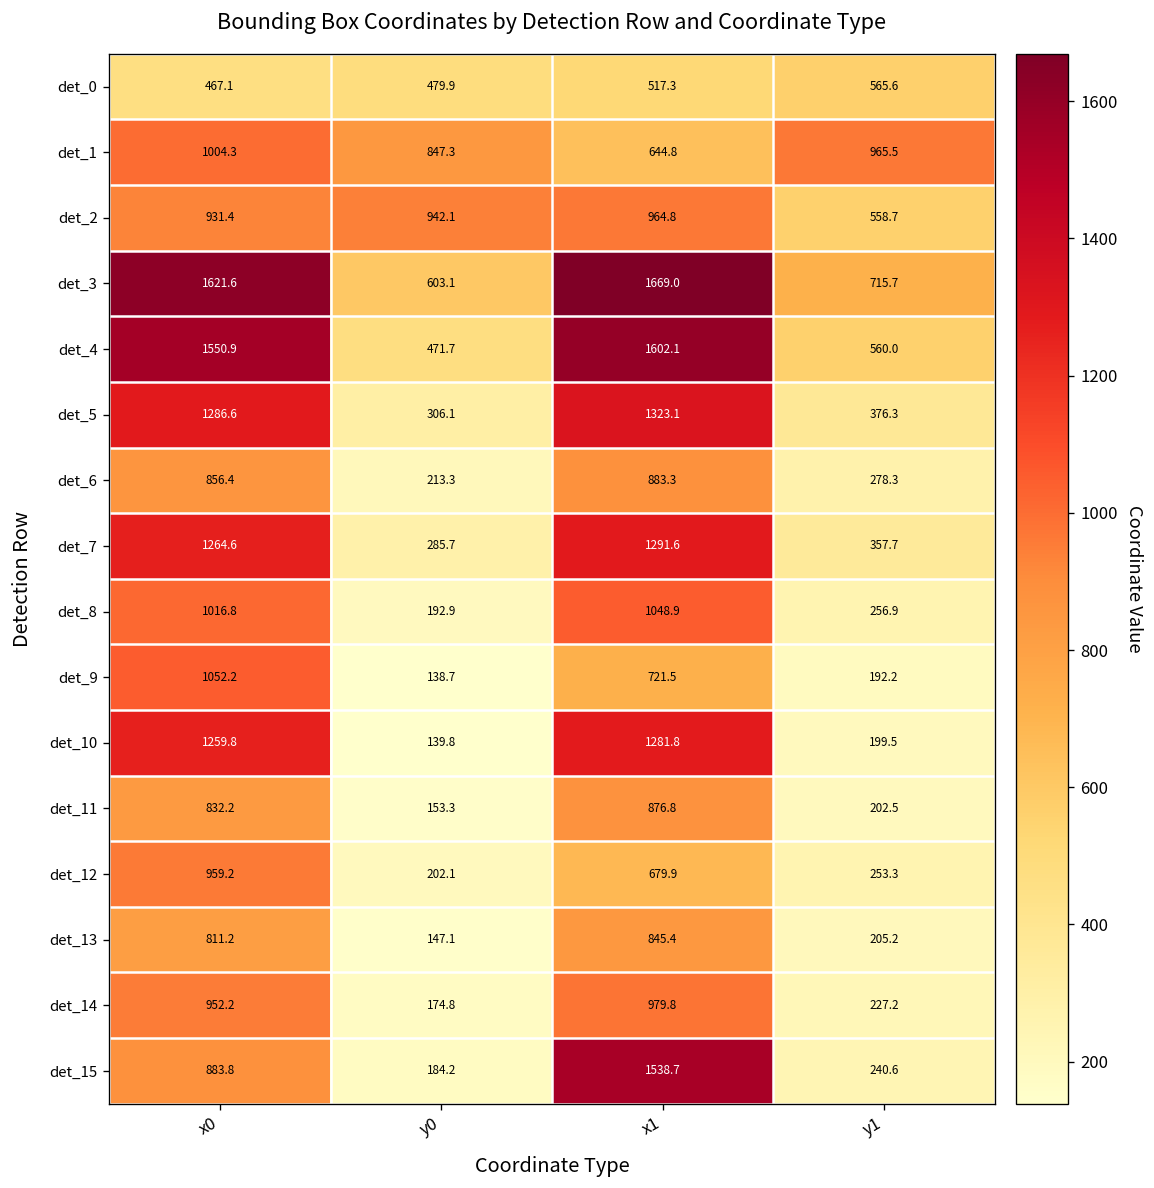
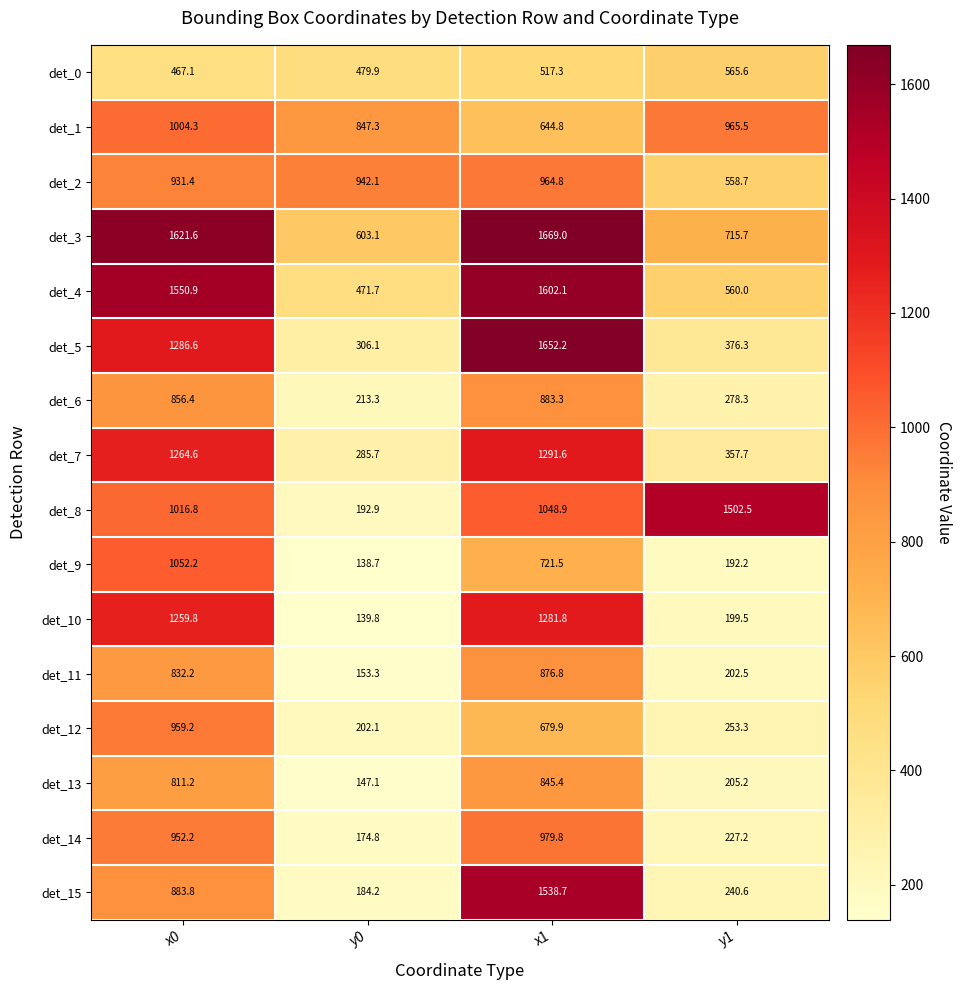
  {
    "det_0": {
      "x0": 467.1,
      "y0": 479.9,
      "x1": 517.3,
      "y1": 565.6
    },
    "det_1": {
      "x0": 1004.3,
      "y0": 847.3,
      "x1": 644.8,
      "y1": 965.5
    },
    "det_2": {
      "x0": 931.4,
      "y0": 942.1,
      "x1": 964.8,
      "y1": 558.7
    },
    "det_3": {
      "x0": 1621.6,
      "y0": 603.1,
      "x1": 1669.0,
      "y1": 715.7
    },
    "det_4": {
      "x0": 1550.9,
      "y0": 471.7,
      "x1": 1602.1,
      "y1": 560.0
    },
    "det_5": {
      "x0": 1286.6,
      "y0": 306.1,
-     "x1": 1323.1,
+     "x1": 1652.2,
      "y1": 376.3
    },
    "det_6": {
      "x0": 856.4,
      "y0": 213.3,
      "x1": 883.3,
      "y1": 278.3
    },
    "det_7": {
      "x0": 1264.6,
      "y0": 285.7,
      "x1": 1291.6,
      "y1": 357.7
    },
    "det_8": {
      "x0": 1016.8,
      "y0": 192.9,
      "x1": 1048.9,
-     "y1": 256.9
+     "y1": 1502.5
    },
    "det_9": {
      "x0": 1052.2,
      "y0": 138.7,
      "x1": 721.5,
      "y1": 192.2
    },
    "det_10": {
      "x0": 1259.8,
      "y0": 139.8,
      "x1": 1281.8,
      "y1": 199.5
    },
    "det_11": {
      "x0": 832.2,
      "y0": 153.3,
      "x1": 876.8,
      "y1": 202.5
    },
    "det_12": {
      "x0": 959.2,
      "y0": 202.1,
      "x1": 679.9,
      "y1": 253.3
    },
    "det_13": {
      "x0": 811.2,
      "y0": 147.1,
      "x1": 845.4,
      "y1": 205.2
    },
    "det_14": {
      "x0": 952.2,
      "y0": 174.8,
      "x1": 979.8,
      "y1": 227.2
    },
    "det_15": {
      "x0": 883.8,
      "y0": 184.2,
      "x1": 1538.7,
      "y1": 240.6
    }
  }
